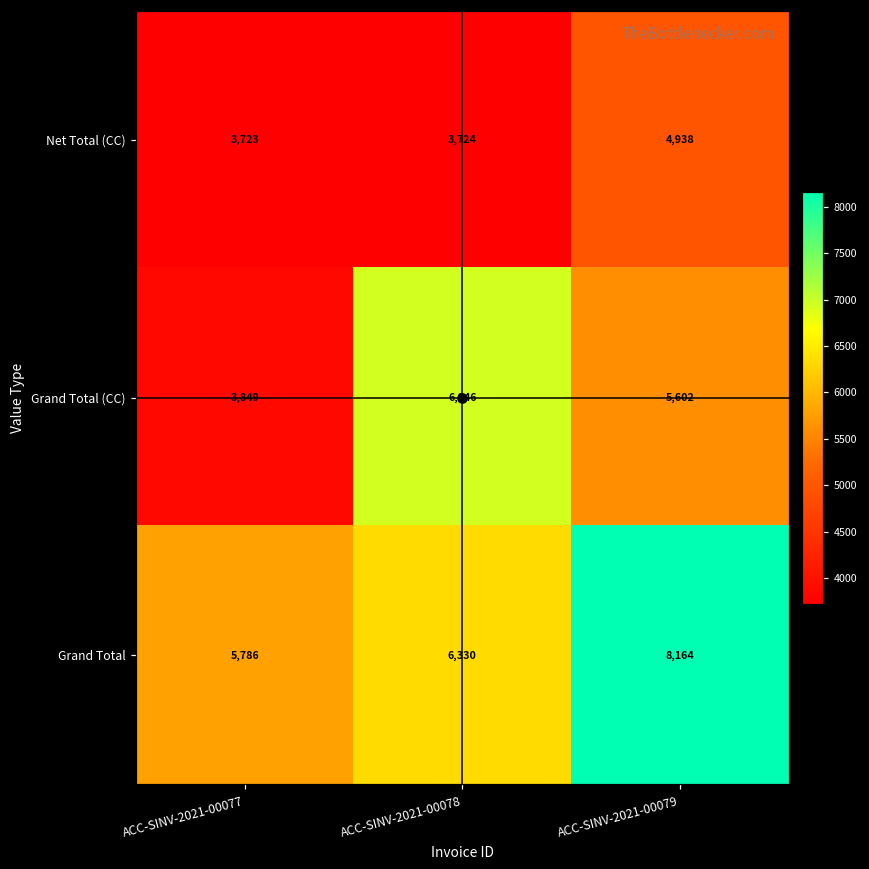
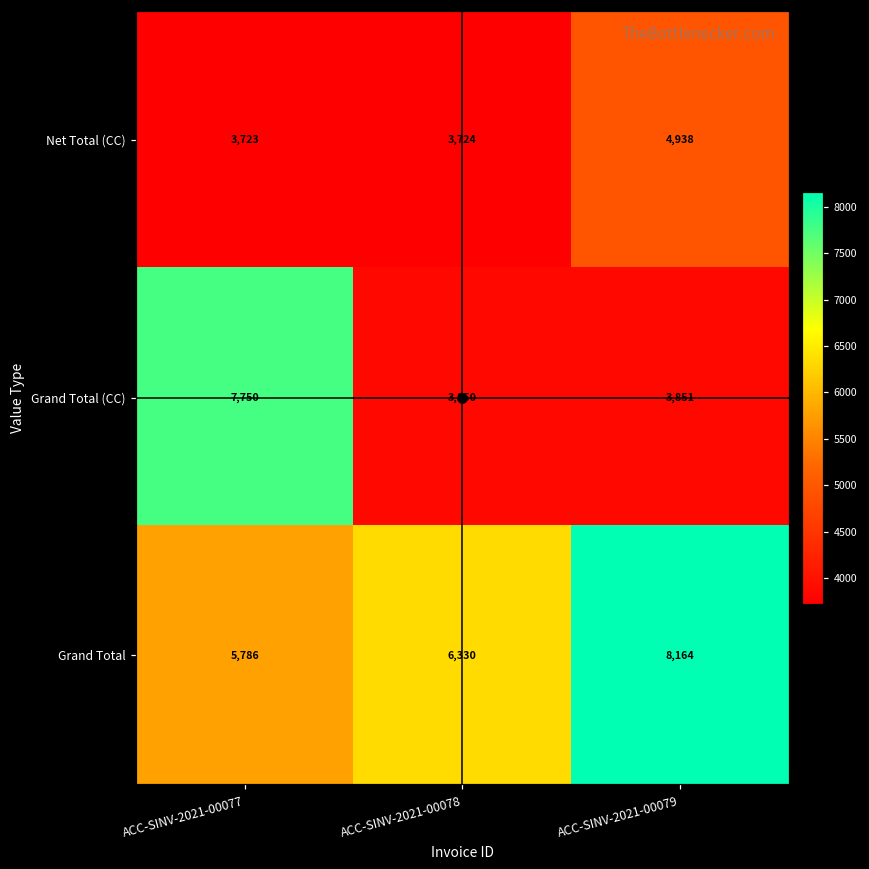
  {
    "Net Total (CC)": {
      "ACC-SINV-2021-00077": "3,723",
      "ACC-SINV-2021-00078": "3,724"
    },
    "Grand Total (CC)": {
-     "ACC-SINV-2021-00077": "3,849",
-     "ACC-SINV-2021-00078": "6,946",
-     "ACC-SINV-2021-00079": "5,602"
+     "ACC-SINV-2021-00077": "7,750",
+     "ACC-SINV-2021-00078": "3,850",
+     "ACC-SINV-2021-00079": "3,851"
    },
    "Grand Total": {
      "ACC-SINV-2021-00077": "5,786",
      "ACC-SINV-2021-00078": "6,330",
      "ACC-SINV-2021-00079": "8,164"
    }
  }
